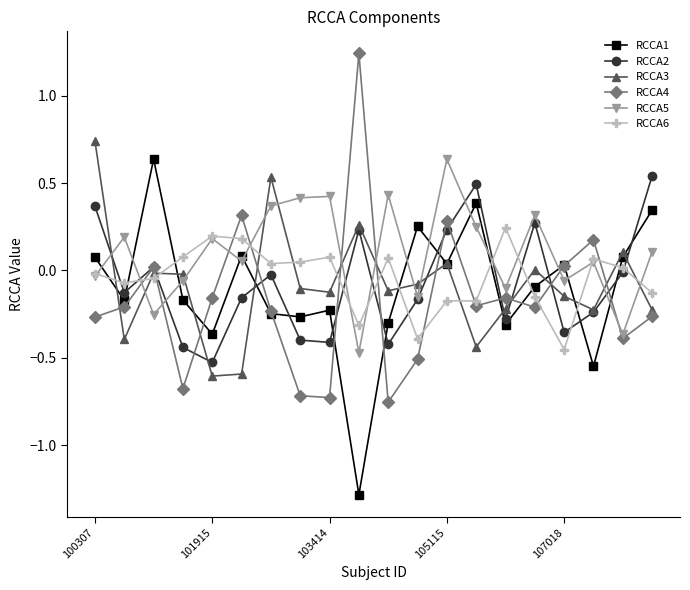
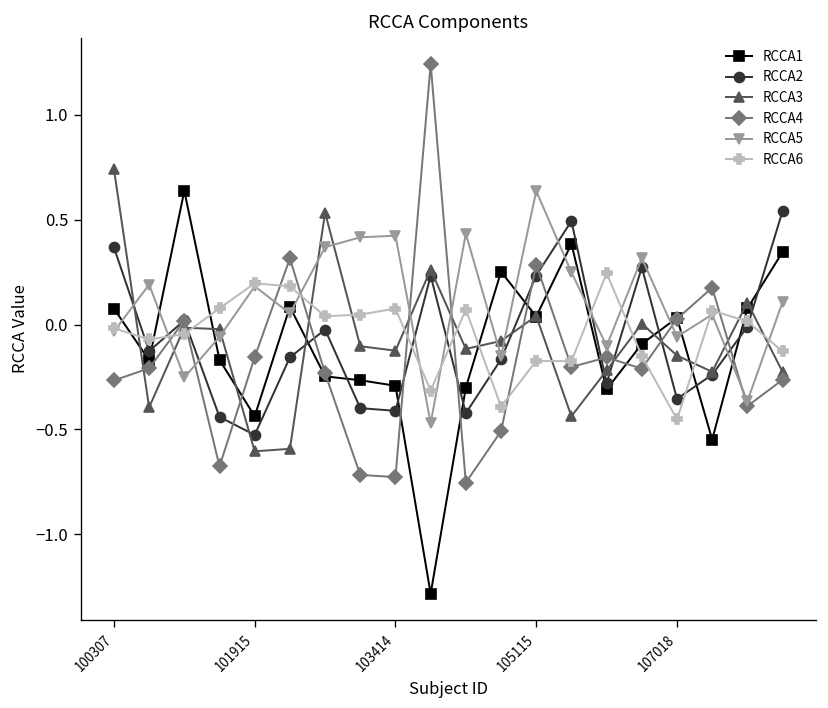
  {
    "RCCA1": {
      "100307": 0.08,
-     "101915": -0.36,
-     "103414": -0.23
+     "101915": -0.44,
+     "103414": -0.29
    }
  }
